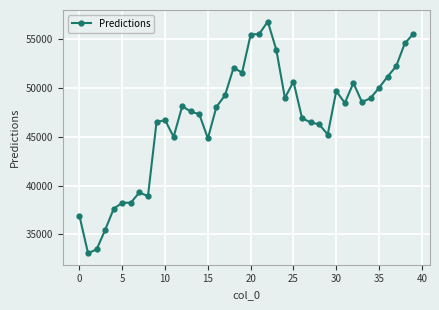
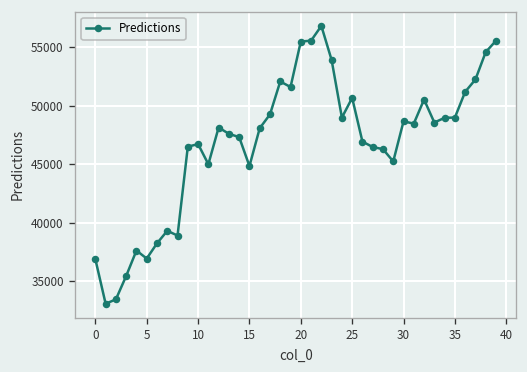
  {
    "0": 37000,
-   "5": 38000,
+   "5": 37000,
    "10": 47000,
    "15": 45000,
    "20": 56000,
    "25": 51000,
-   "30": 50000,
-   "35": 50000
+   "30": 49000,
+   "35": 49000
  }
